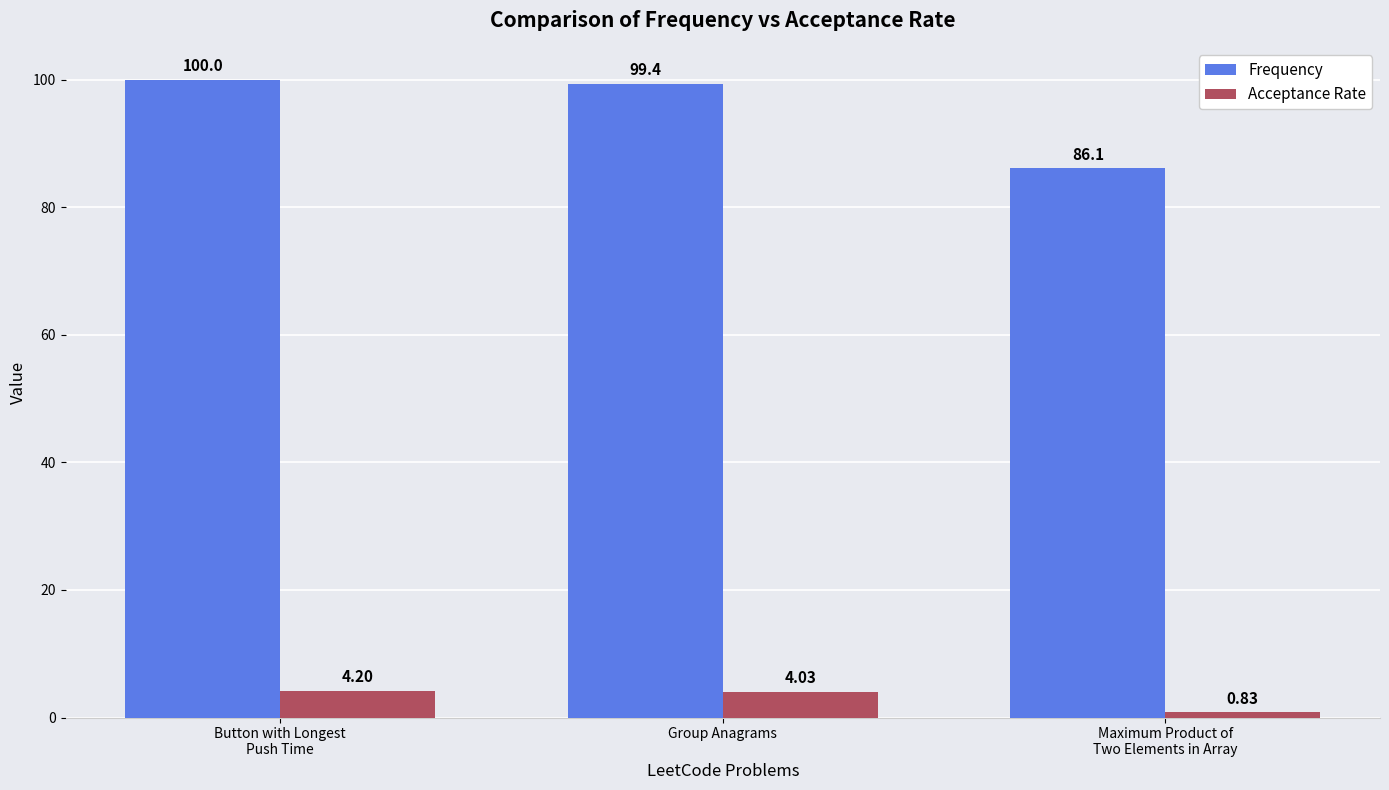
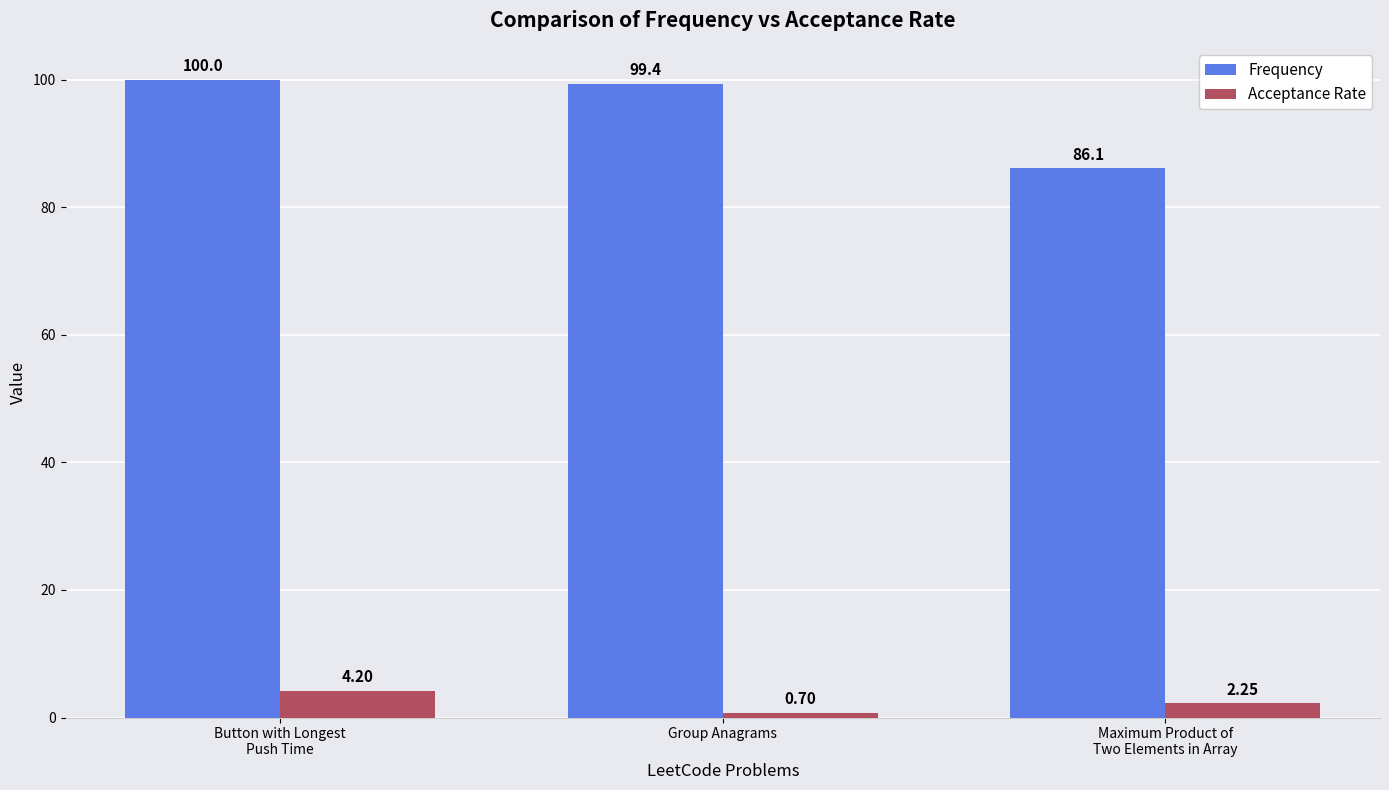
  {
    "Frequency": {
      "Button with Longest Push Time": 100.0,
      "Group Anagrams": 99.4,
      "Maximum Product of Two Elements in Array": 86.1
    },
    "Acceptance Rate": {
      "Button with Longest Push Time": 4.20,
-     "Group Anagrams": 4.03,
-     "Maximum Product of Two Elements in Array": 0.83
+     "Group Anagrams": 0.70,
+     "Maximum Product of Two Elements in Array": 2.25
    }
  }
